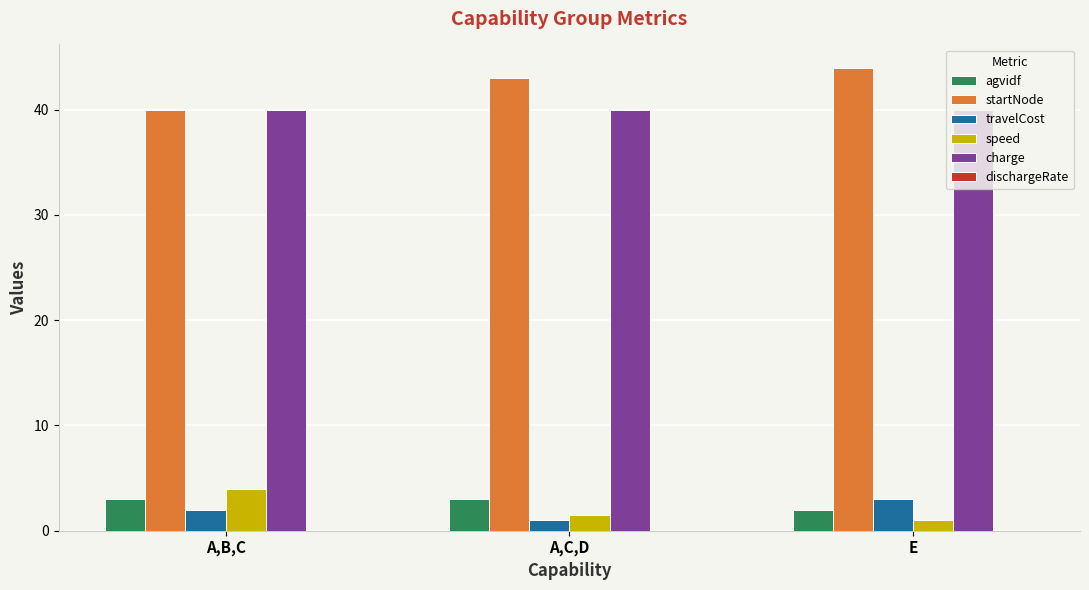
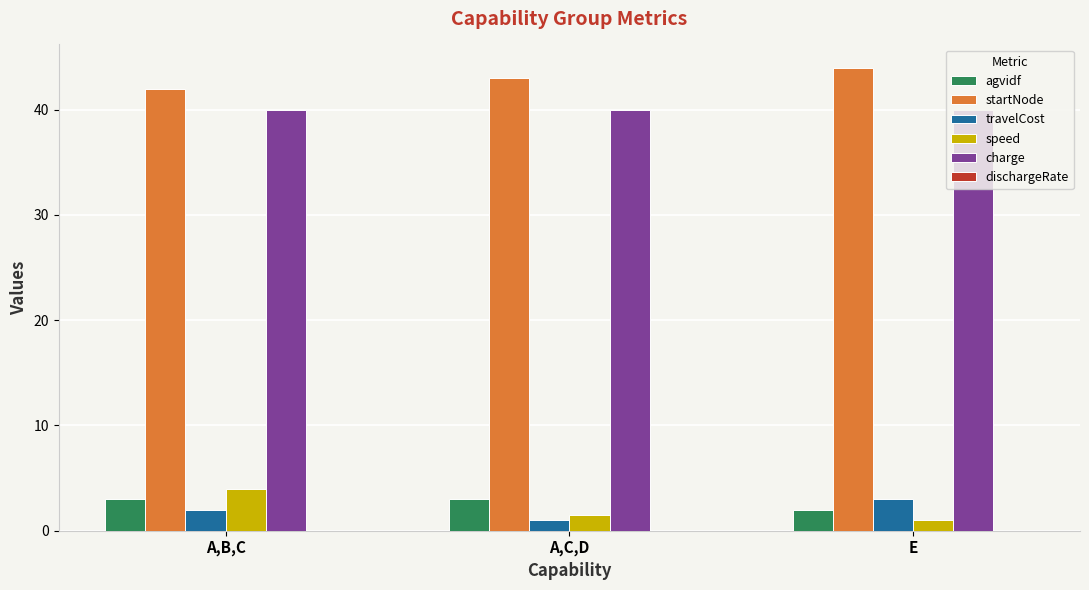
  {
    "agvidf": {
      "A,B,C": 3,
      "A,C,D": 3,
      "E": 2
    },
    "startNode": {
-     "A,B,C": 40,
+     "A,B,C": 42,
      "A,C,D": 43,
      "E": 44
    },
    "travelCost": {
      "A,B,C": 2,
      "A,C,D": 1,
      "E": 3
    },
    "speed": {
      "A,B,C": 4,
      "A,C,D": 1.5,
      "E": 1
    },
    "charge": {
      "A,B,C": 40,
      "A,C,D": 40
    }
  }
